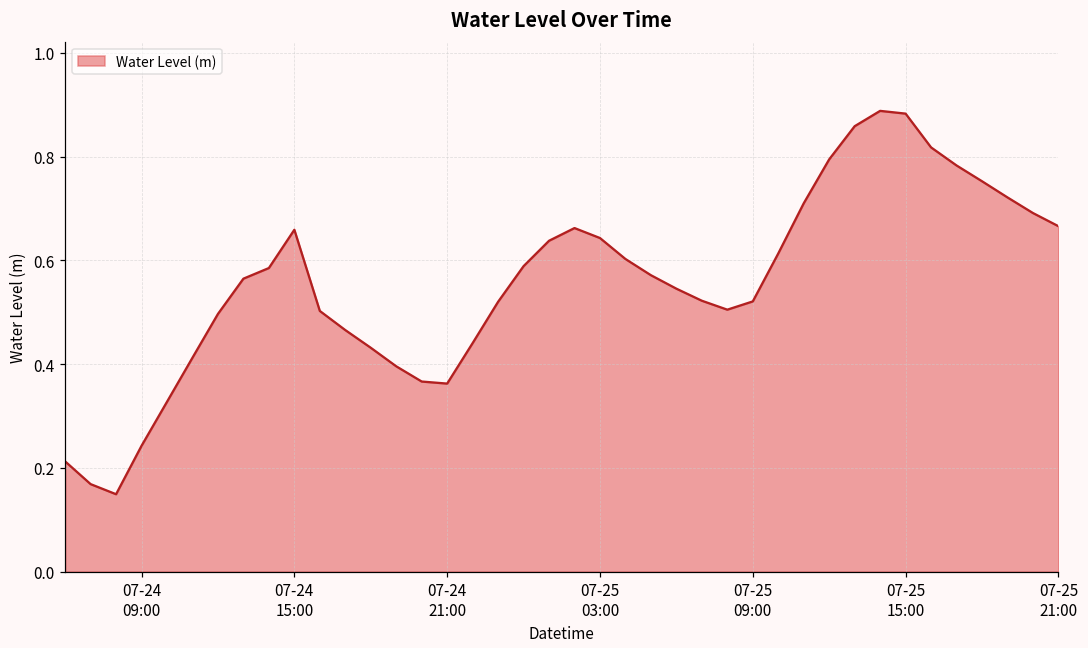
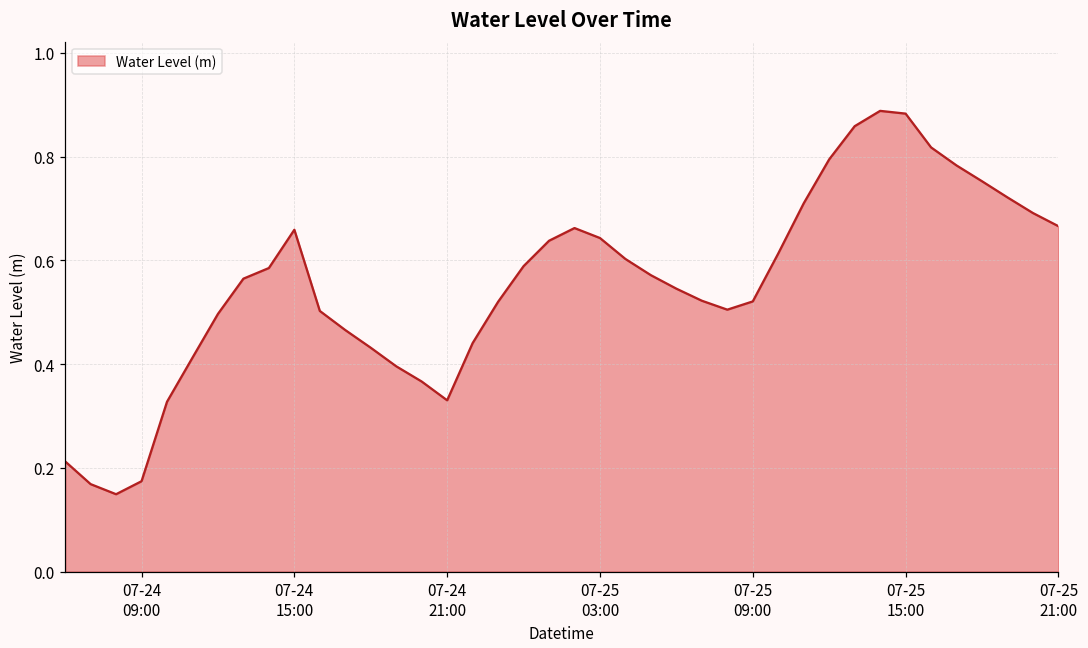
  {
-   "07-24 09:00": 0.24,
+   "07-24 09:00": 0.17,
    "07-24 15:00": 0.66,
-   "07-24 21:00": 0.36,
+   "07-24 21:00": 0.33,
    "07-25 03:00": 0.64,
    "07-25 09:00": 0.52,
    "07-25 15:00": 0.88,
    "07-25 21:00": 0.67
  }
